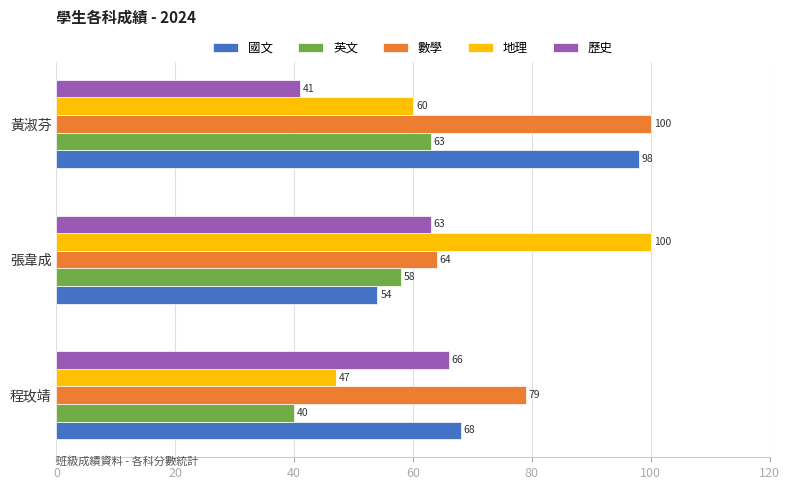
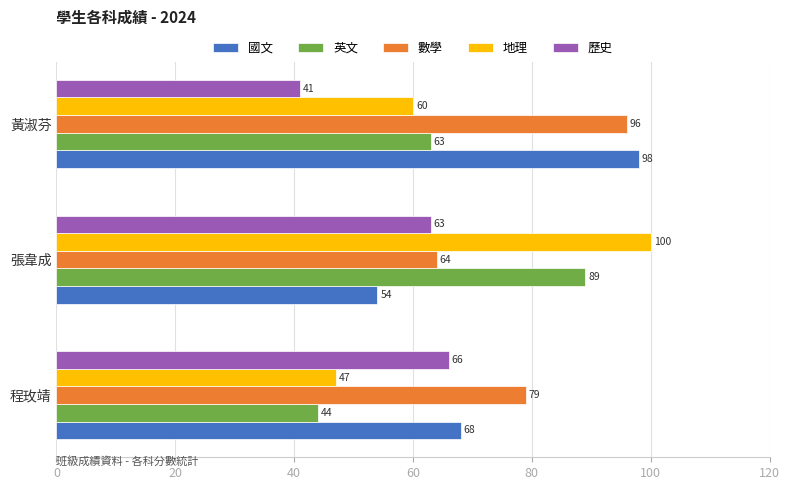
  {
    "國文": {
      "黃淑芬": 98,
      "張韋成": 54,
      "程玫靖": 68
    },
    "英文": {
      "黃淑芬": 63,
-     "張韋成": 58,
-     "程玫靖": 40
+     "張韋成": 89,
+     "程玫靖": 44
    },
    "數學": {
-     "黃淑芬": 100,
+     "黃淑芬": 96,
      "張韋成": 64,
      "程玫靖": 79
    },
    "地理": {
      "黃淑芬": 60,
      "張韋成": 100,
      "程玫靖": 47
    },
    "歷史": {
      "黃淑芬": 41,
      "張韋成": 63,
      "程玫靖": 66
    }
  }
